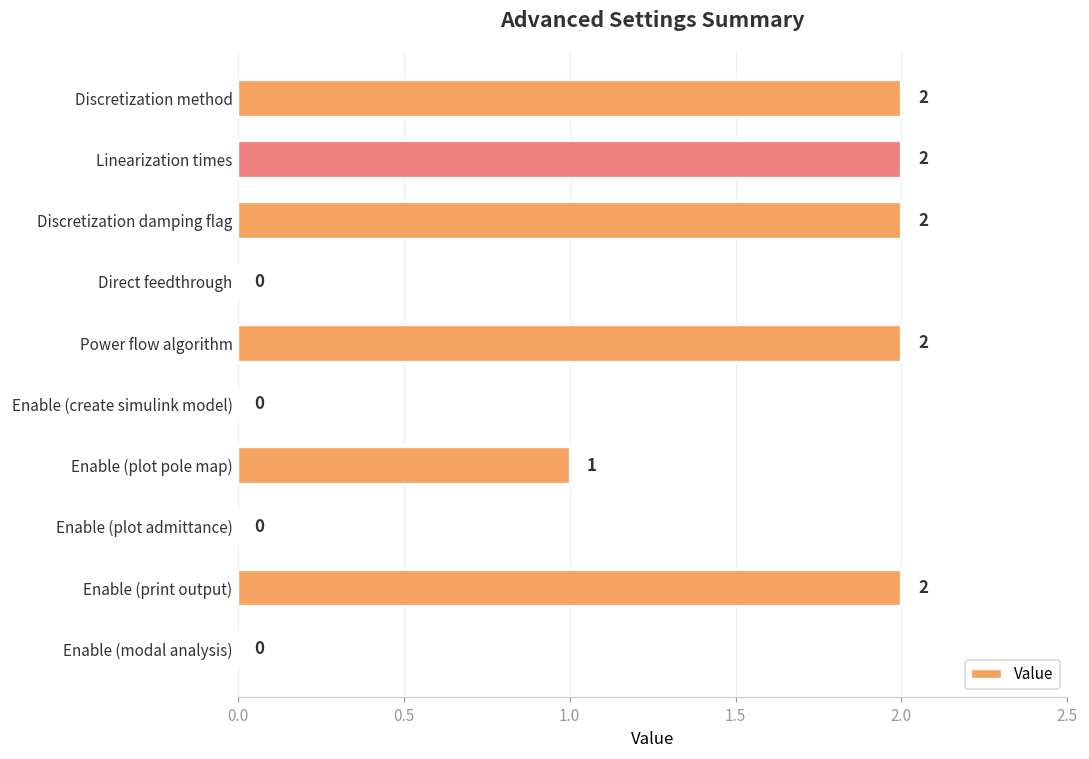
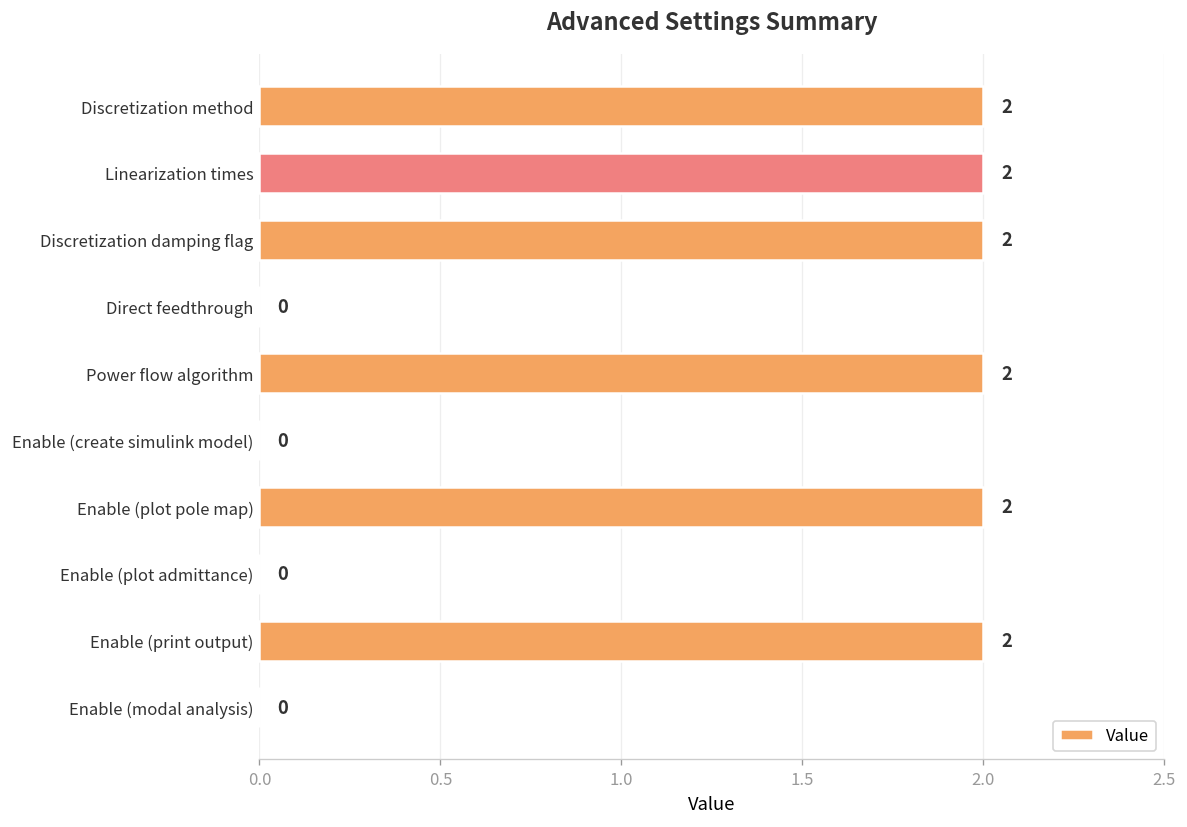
  {
    "Discretization method": 2,
    "Linearization times": 2,
    "Discretization damping flag": 2,
    "Direct feedthrough": 0,
    "Power flow algorithm": 2,
    "Enable (create simulink model)": 0,
-   "Enable (plot pole map)": 1,
+   "Enable (plot pole map)": 2,
    "Enable (plot admittance)": 0,
    "Enable (print output)": 2,
    "Enable (modal analysis)": 0
  }
